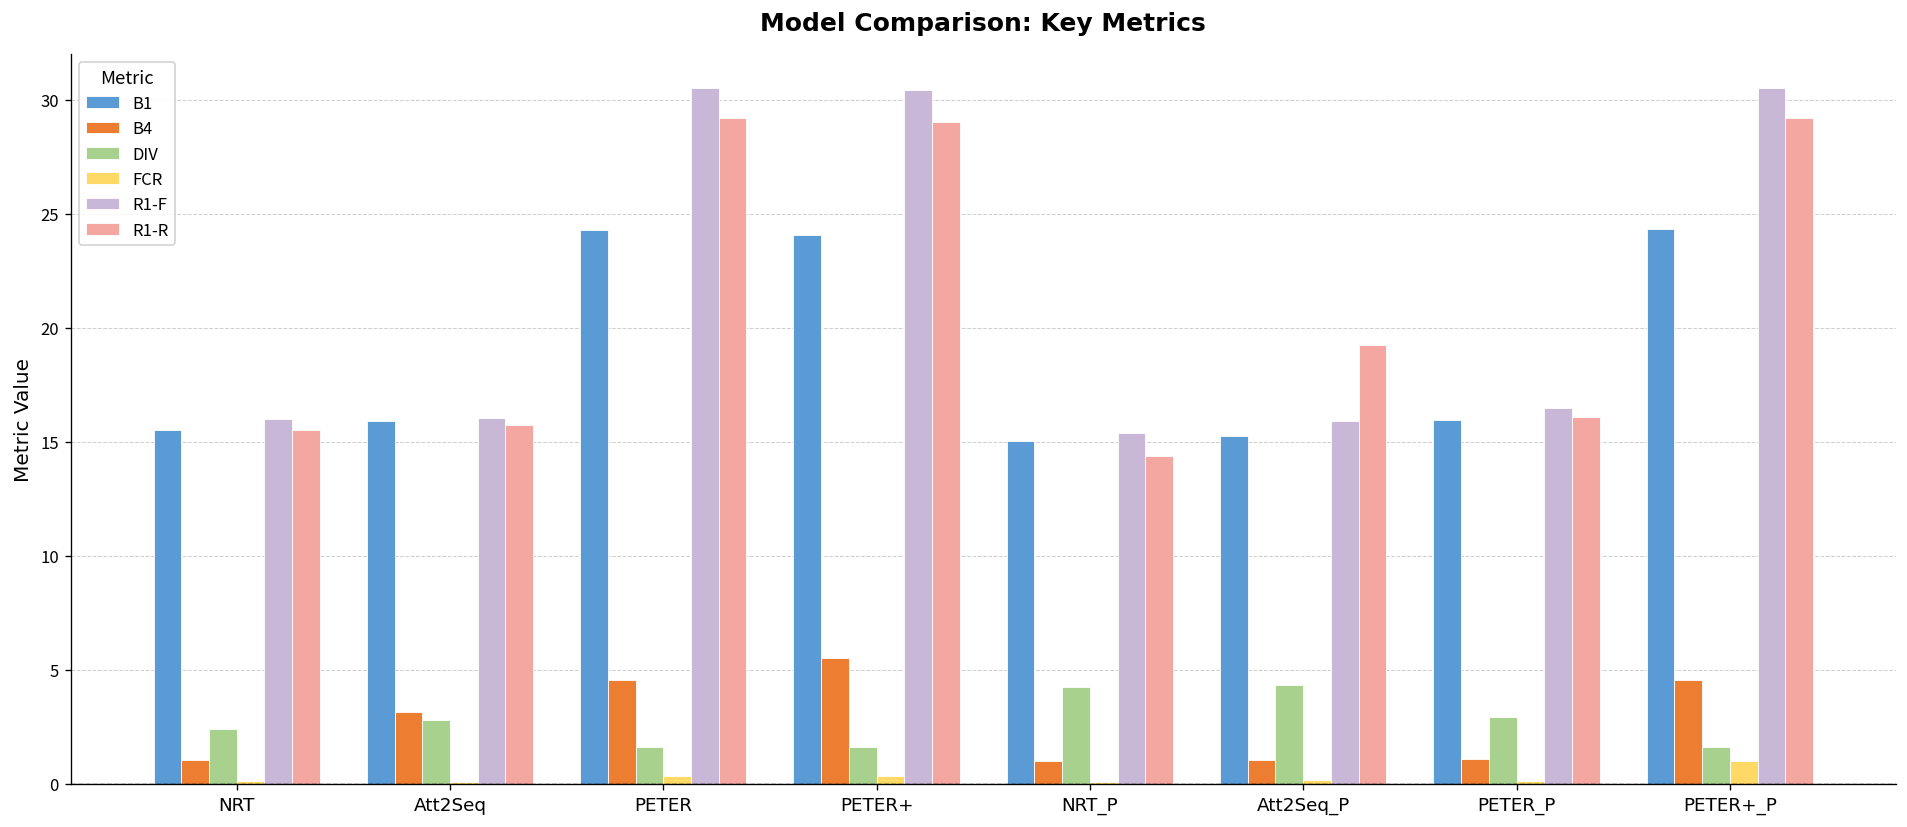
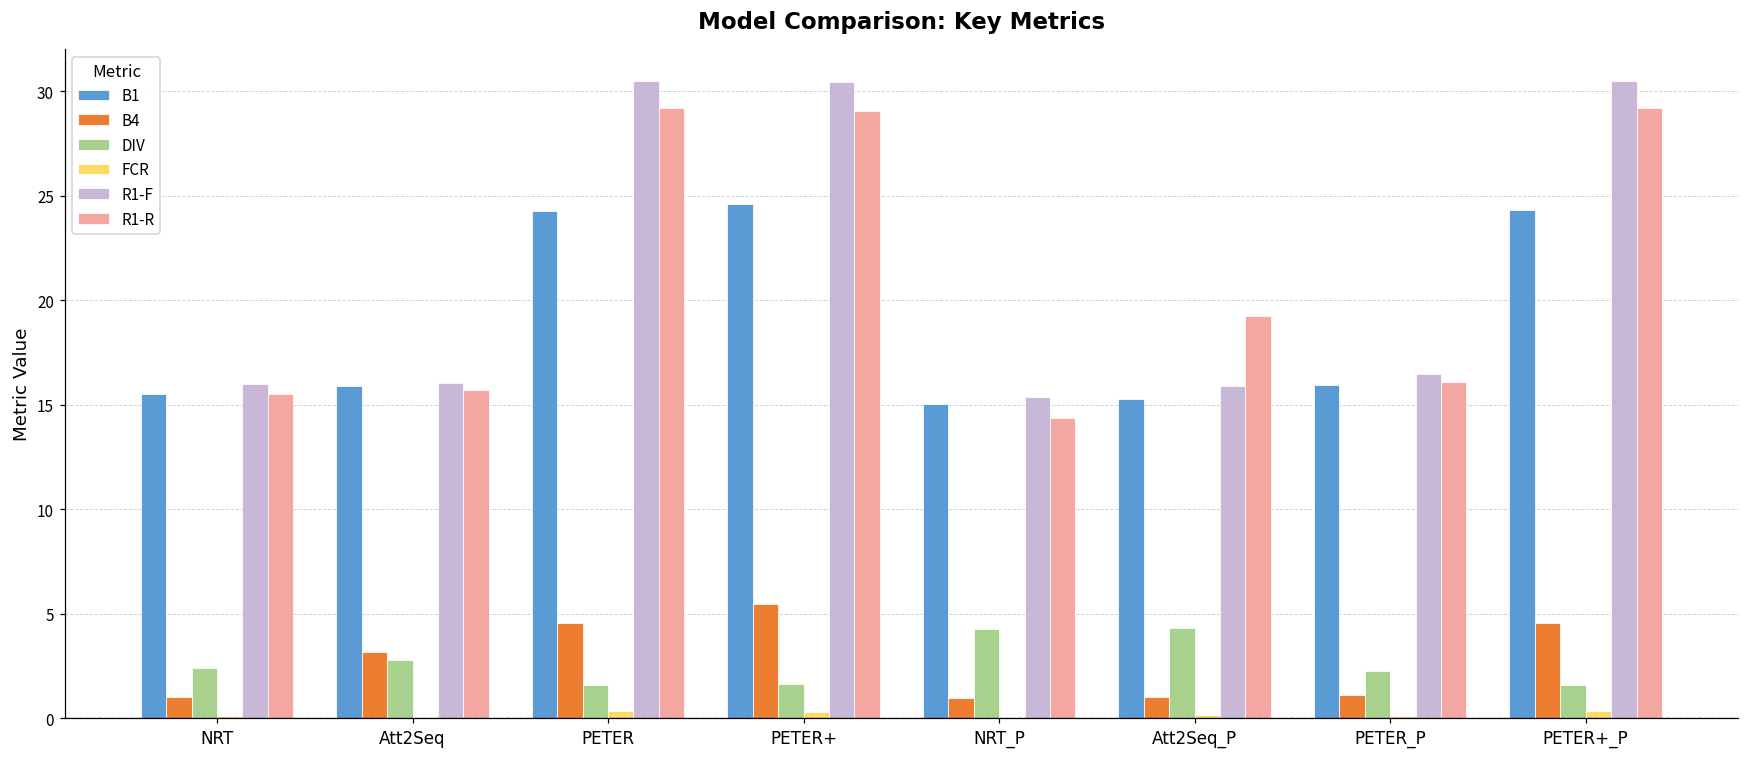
  {
    "B1": {
      "NRT": 15.5,
      "Att2Seq": 15.9,
      "PETER": 24.3,
-     "PETER+": 24.1,
+     "PETER+": 24.6,
      "NRT_P": 15.1,
      "Att2Seq_P": 15.3,
      "PETER_P": 16.0,
      "PETER+_P": 24.3
    },
    "B4": {
      "NRT": 1.0,
      "Att2Seq": 3.2,
      "PETER": 4.6,
      "PETER+": 5.5,
      "NRT_P": 1.0,
      "Att2Seq_P": 1.0,
      "PETER_P": 1.1,
      "PETER+_P": 4.6
    },
    "DIV": {
      "NRT": 2.4,
      "Att2Seq": 2.8,
      "PETER": 1.6,
      "PETER+": 1.6,
      "NRT_P": 4.3,
      "Att2Seq_P": 4.3,
-     "PETER_P": 3.0,
+     "PETER_P": 2.3,
      "PETER+_P": 1.6
    },
    "FCR": {
      "NRT": 0.1,
      "PETER": 0.4,
      "PETER+": 0.3,
      "Att2Seq_P": 0.2,
-     "PETER+_P": 1.0
+     "PETER+_P": 0.4
    },
    "R1-F": {
      "NRT": 16.0,
      "Att2Seq": 16.1,
      "PETER": 30.5,
      "PETER+": 30.4,
      "NRT_P": 15.4,
      "Att2Seq_P": 15.9,
      "PETER_P": 16.5,
      "PETER+_P": 30.5
    },
    "R1-R": {
      "NRT": 15.5,
      "Att2Seq": 15.7,
      "PETER": 29.2,
      "PETER+": 29.0,
      "NRT_P": 14.4,
      "Att2Seq_P": 19.2,
      "PETER_P": 16.1,
      "PETER+_P": 29.2
    }
  }
